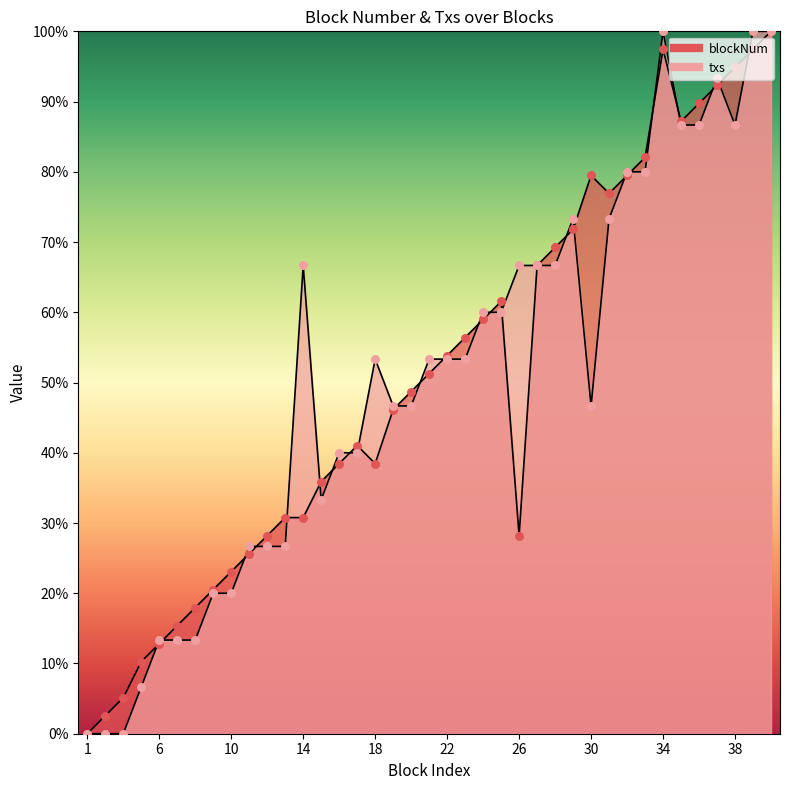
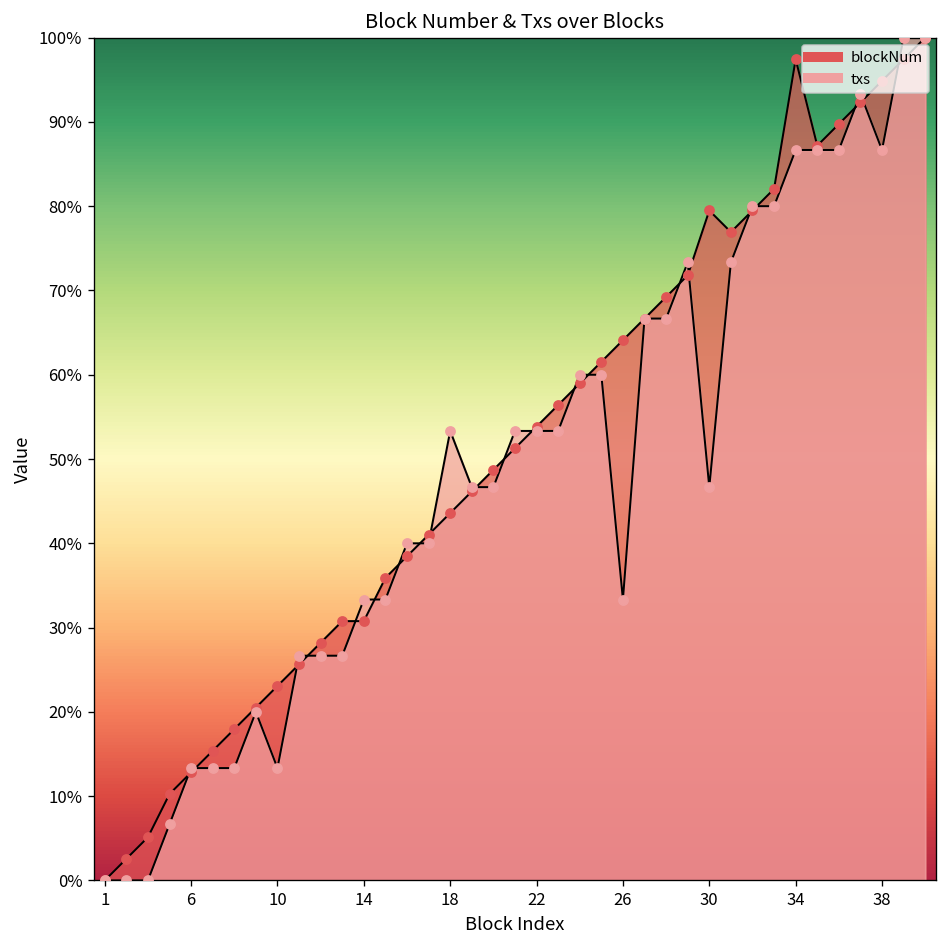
  {
    "blockNum": {
      "6": "13%",
      "10": "23%",
      "14": "31%",
-     "18": "38%",
+     "18": "44%",
      "22": "54%",
-     "26": "28%",
+     "26": "64%",
      "30": "79%",
      "34": "97%"
    },
    "txs": {
      "6": "13%",
-     "10": "20%",
-     "14": "67%",
+     "10": "13%",
+     "14": "33%",
      "18": "53%",
      "22": "53%",
-     "26": "67%",
+     "26": "33%",
      "30": "47%",
-     "34": "100%",
+     "34": "87%",
      "38": "87%"
    }
  }
